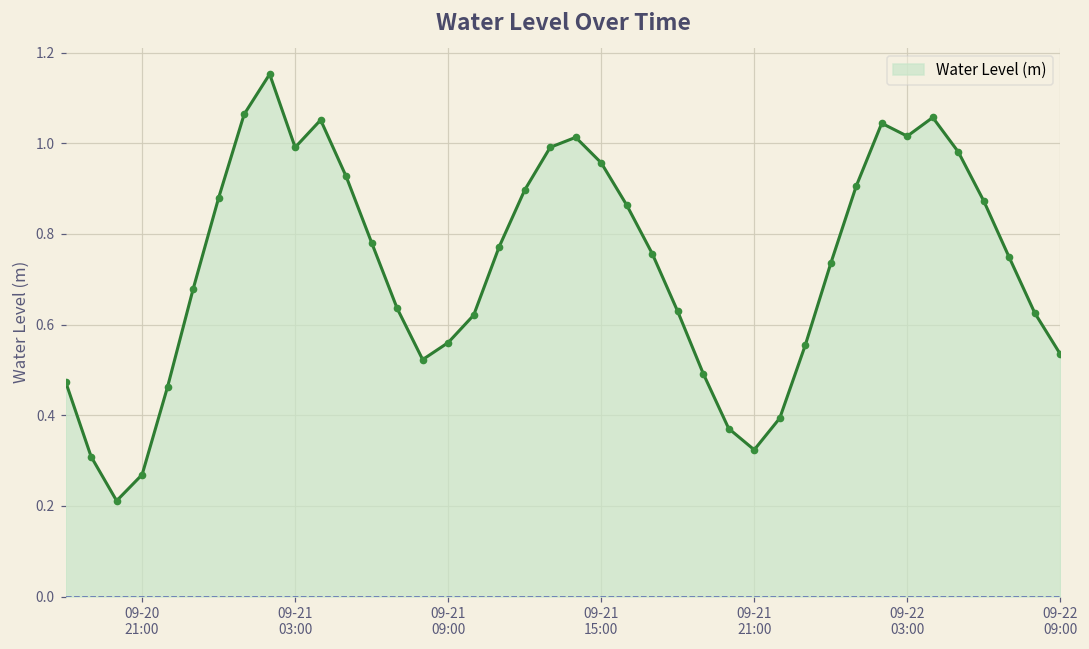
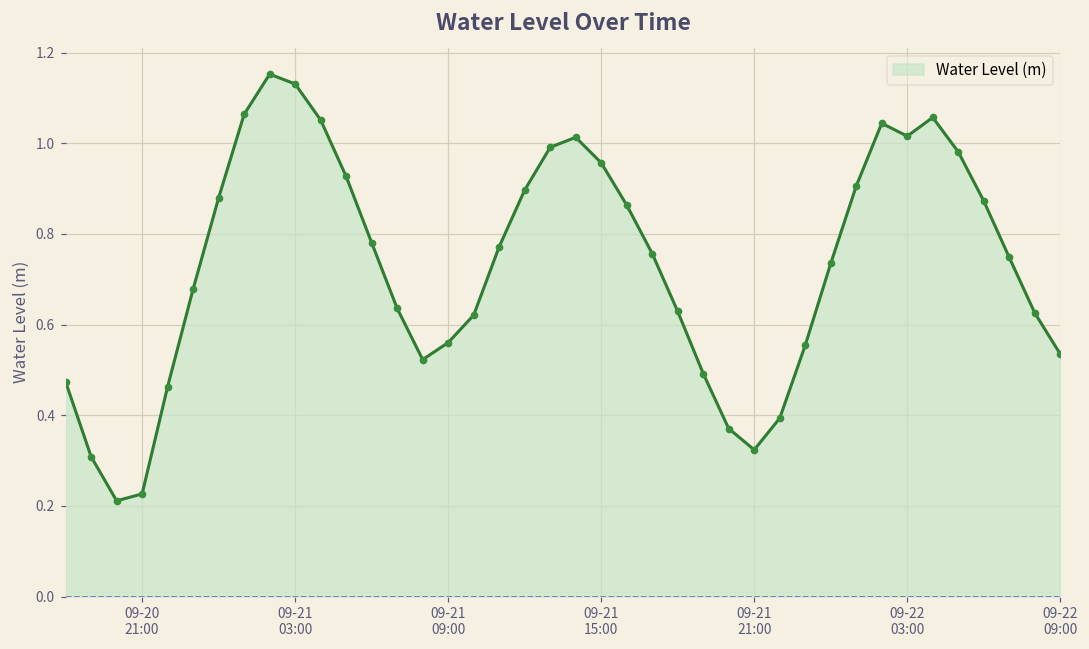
  {
-   "09-20 21:00": 0.27,
-   "09-21 03:00": 0.99,
+   "09-20 21:00": 0.23,
+   "09-21 03:00": 1.13,
    "09-21 09:00": 0.56,
    "09-21 15:00": 0.96,
    "09-21 21:00": 0.32,
    "09-22 03:00": 1.02,
    "09-22 09:00": 0.53
  }
